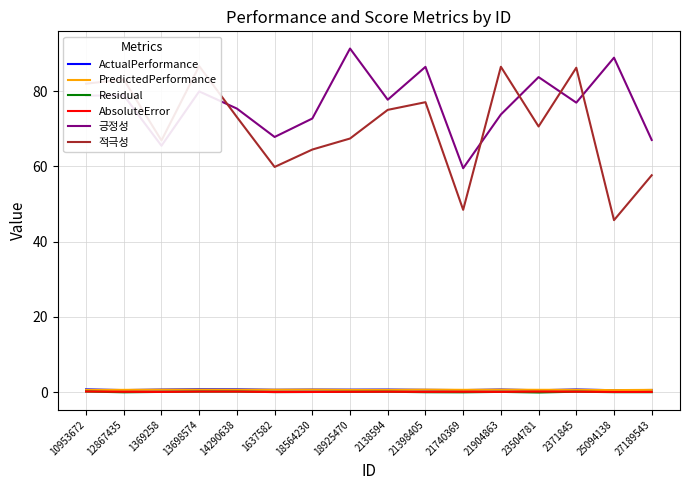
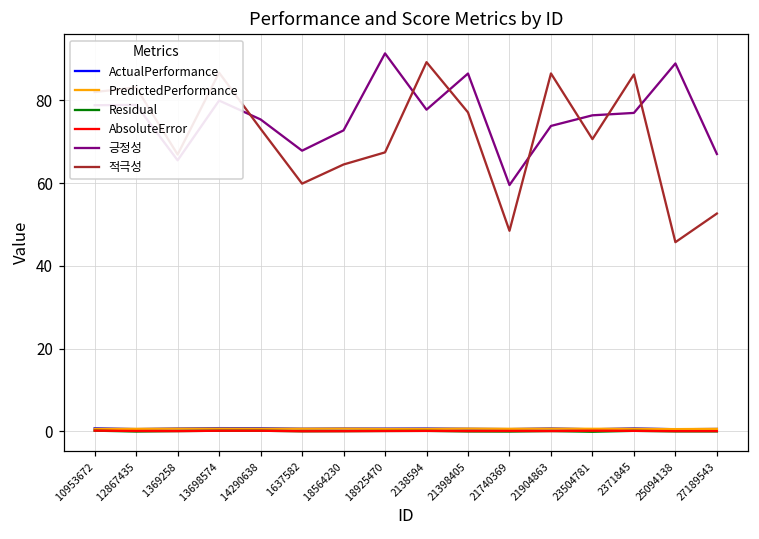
  {
    "긍정성": {
      "14290638": 75,
      "1637582": 68,
      "18564230": 73,
      "18925470": 91,
      "2138594": 78,
      "21398405": 86,
      "21740369": 60,
      "21904863": 74,
-     "23504781": 84,
+     "23504781": 76,
      "2371845": 77,
      "25094138": 89,
      "27189543": 67
    },
    "적극성": {
      "14290638": 73,
      "1637582": 60,
      "18564230": 64,
      "18925470": 67,
-     "2138594": 75,
+     "2138594": 89,
      "21398405": 77,
      "21740369": 48,
      "21904863": 87,
      "23504781": 71,
      "2371845": 86,
      "25094138": 46,
-     "27189543": 58
+     "27189543": 53
    }
  }
